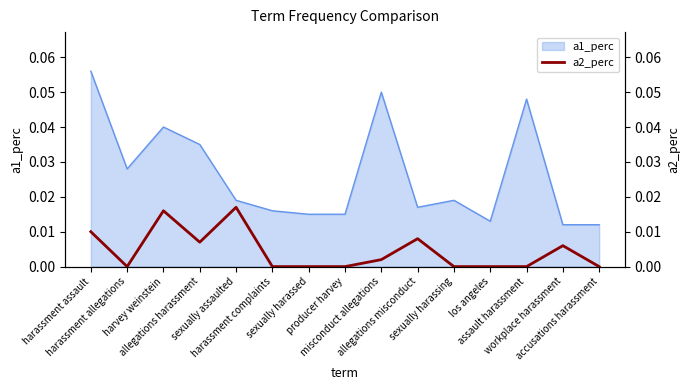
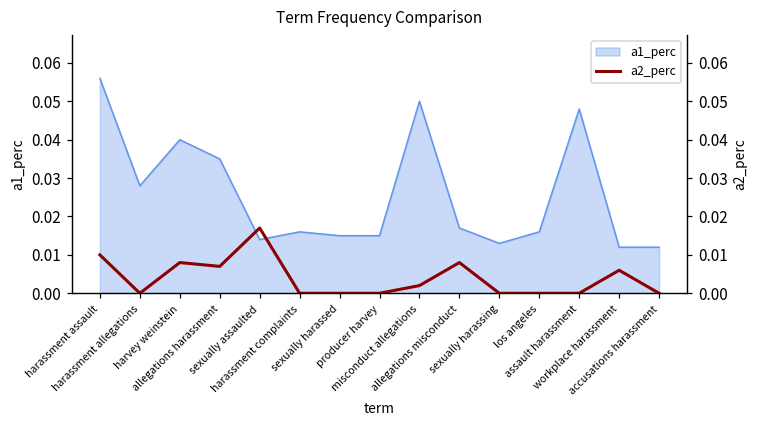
  {
    "a1_perc": {
      "harassment assault": 0.056,
      "harassment allegations": 0.028,
      "harvey weinstein": 0.040,
      "allegations harassment": 0.035,
-     "sexually assaulted": 0.019,
+     "sexually assaulted": 0.014,
      "harassment complaints": 0.016,
      "sexually harassed": 0.015,
      "producer harvey": 0.015,
      "misconduct allegations": 0.050,
      "allegations misconduct": 0.017,
-     "sexually harassing": 0.019,
-     "los angeles": 0.013,
+     "sexually harassing": 0.013,
+     "los angeles": 0.016,
      "assault harassment": 0.048,
      "workplace harassment": 0.012,
      "accusations harassment": 0.012
    },
    "a2_perc": {
      "harassment assault": 0.010,
      "harassment allegations": 0.000,
-     "harvey weinstein": 0.016,
+     "harvey weinstein": 0.008,
      "allegations harassment": 0.007,
      "sexually assaulted": 0.017,
      "harassment complaints": 0.000,
      "sexually harassed": 0.000,
      "producer harvey": 0.000,
      "misconduct allegations": 0.002,
      "allegations misconduct": 0.008,
      "sexually harassing": 0.000,
      "los angeles": 0.000,
      "assault harassment": 0.000,
      "workplace harassment": 0.006,
      "accusations harassment": 0.000
    }
  }
